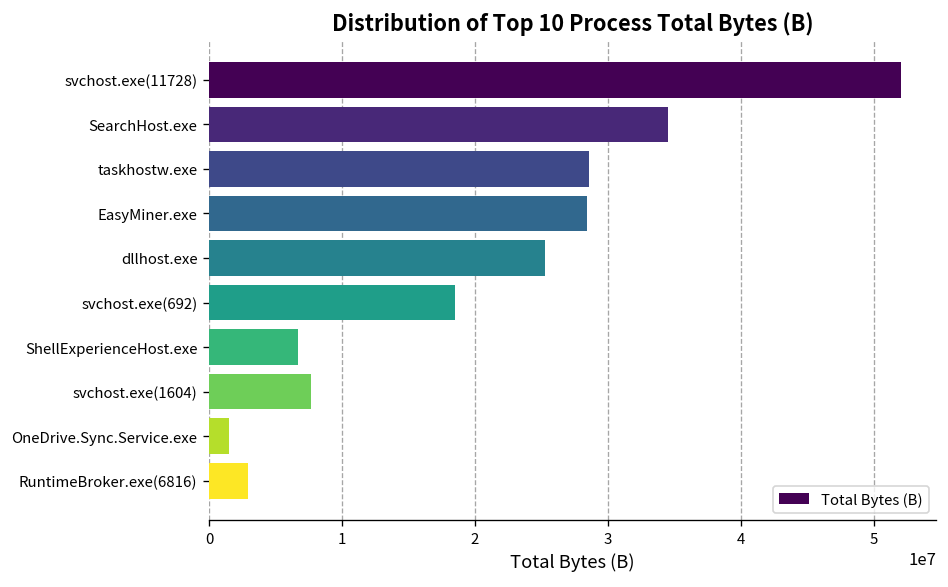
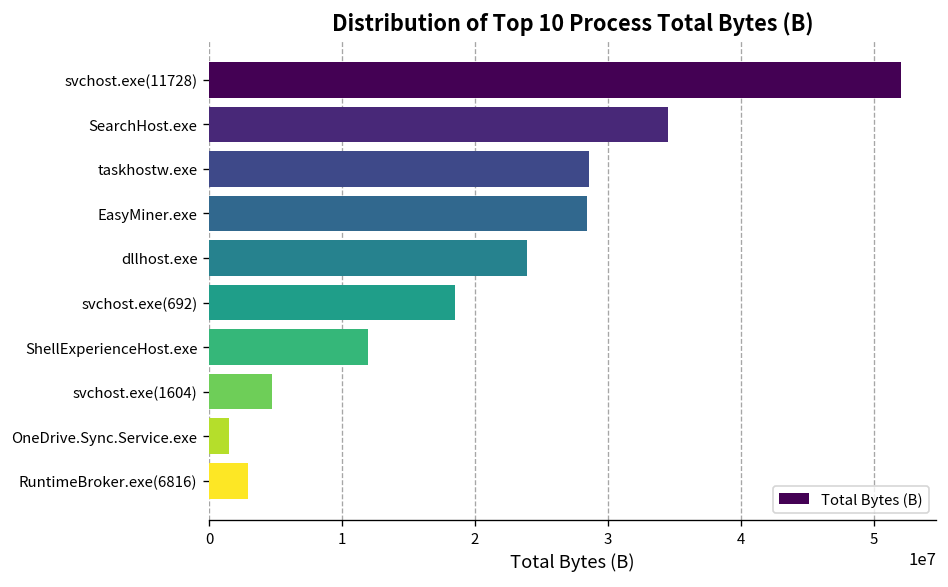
  {
    "svchost.exe(11728)": 52100000,
    "SearchHost.exe": 34600000,
    "taskhostw.exe": 28600000,
    "EasyMiner.exe": 28400000,
-   "dllhost.exe": 25300000,
+   "dllhost.exe": 23900000,
    "svchost.exe(692)": 18500000,
-   "ShellExperienceHost.exe": 6700000,
-   "svchost.exe(1604)": 7700000,
+   "ShellExperienceHost.exe": 12000000,
+   "svchost.exe(1604)": 4700000,
    "OneDrive.Sync.Service.exe": 1500000,
    "RuntimeBroker.exe(6816)": 2900000
  }
